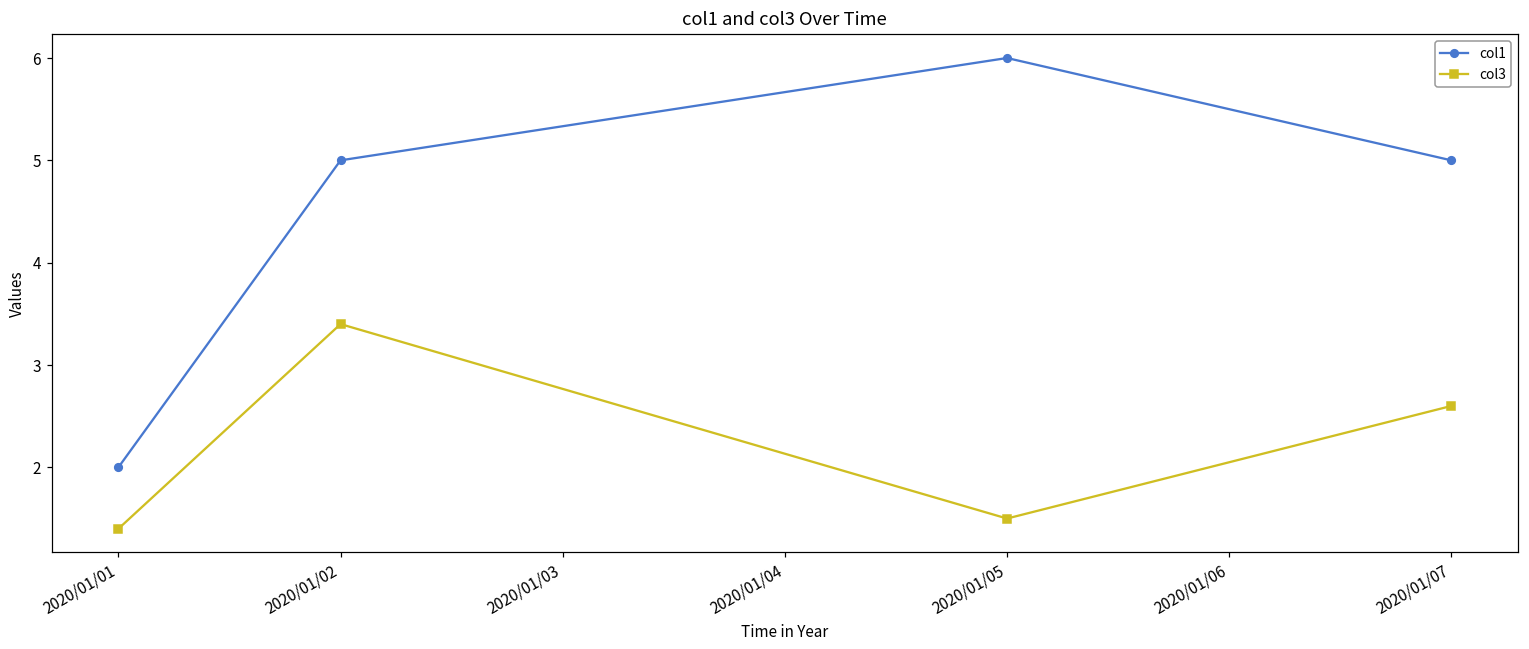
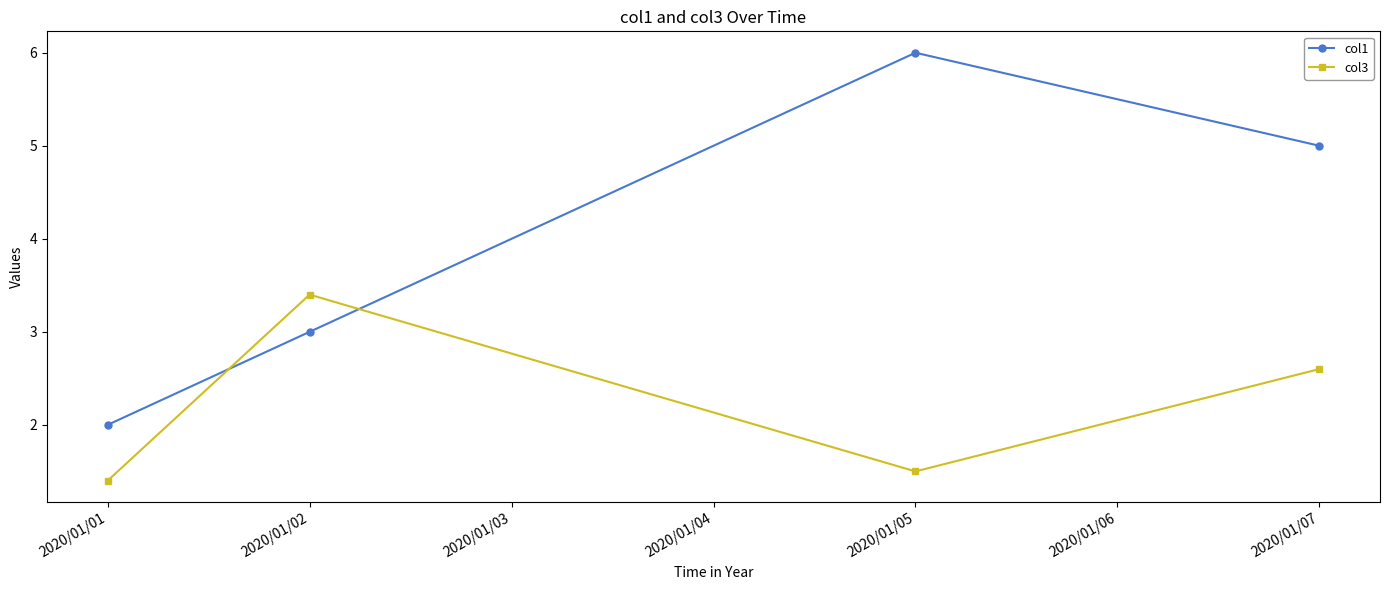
  {
    "col1": {
      "2020/01/01": 2,
-     "2020/01/02": 5,
+     "2020/01/02": 3,
      "2020/01/05": 6,
      "2020/01/07": 5
    },
    "col3": {
      "2020/01/01": 1.4,
      "2020/01/02": 3.4,
      "2020/01/05": 1.5,
      "2020/01/07": 2.6
    }
  }
